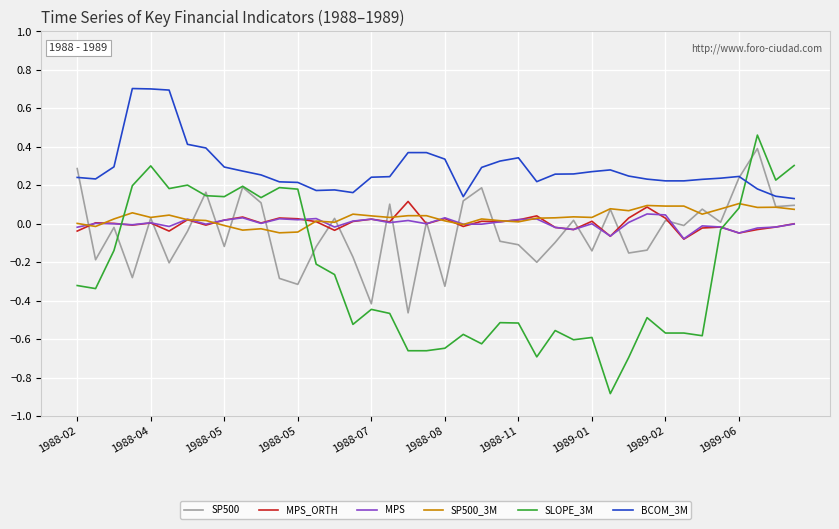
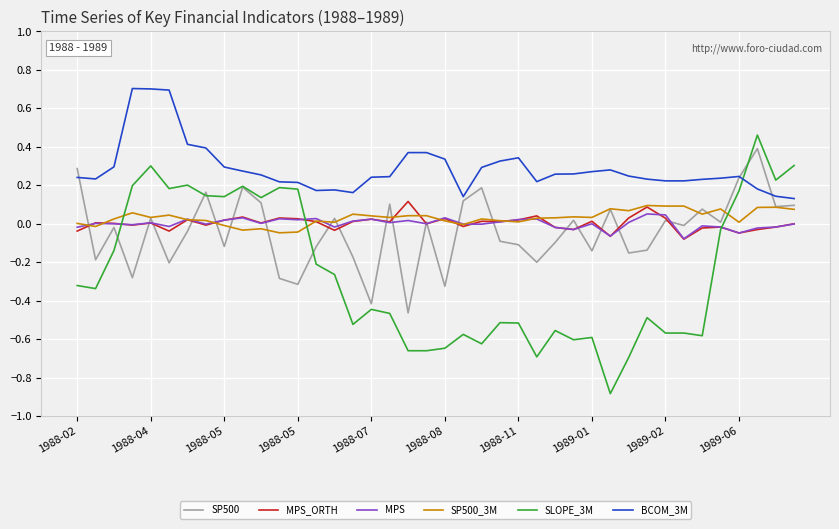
  {
    "SP500_3M": {
-     "1989-06": 0.11
+     "1989-06": 0.01
    },
    "SLOPE_3M": {
-     "1989-06": 0.08
+     "1989-06": 0.17
    }
  }
